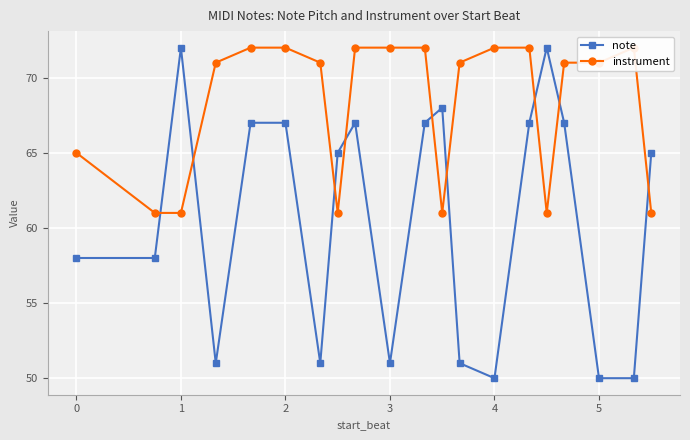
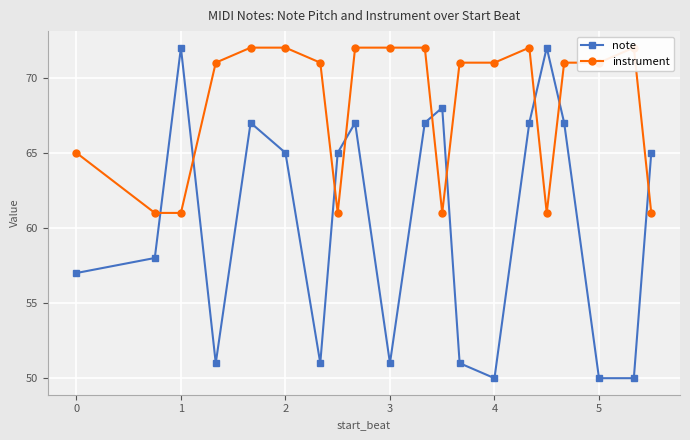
  {
    "note": {
-     "0": 58,
+     "0": 57,
      "1": 72,
-     "2": 67,
+     "2": 65,
      "3": 51,
      "4": 50,
      "5": 50
    },
    "instrument": {
      "0": 65,
      "1": 61,
      "2": 72,
      "3": 72,
-     "4": 72
+     "4": 71
    }
  }
